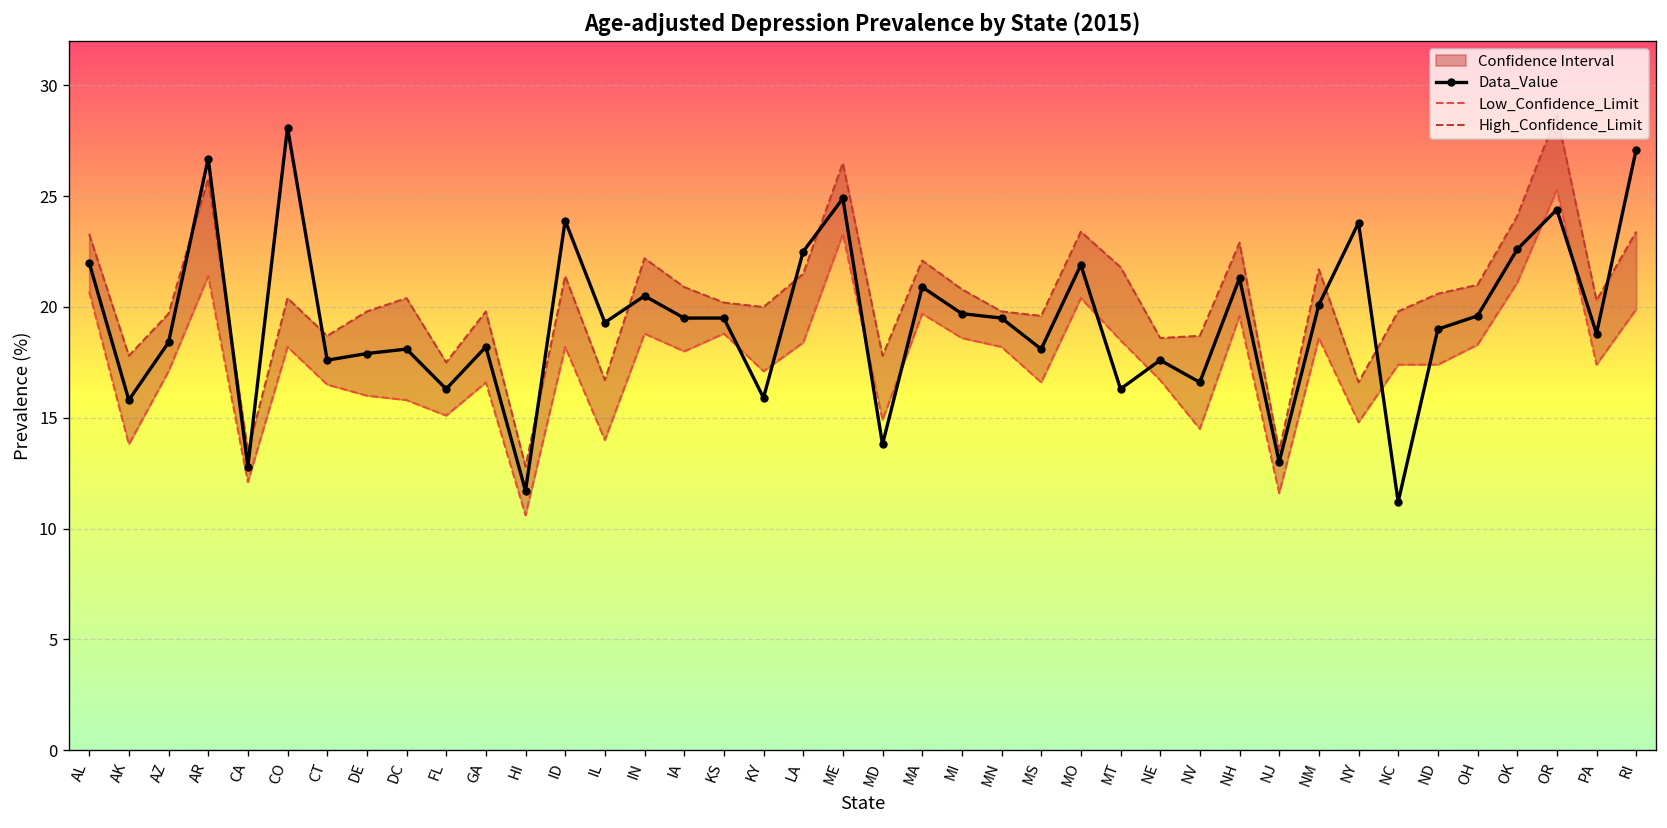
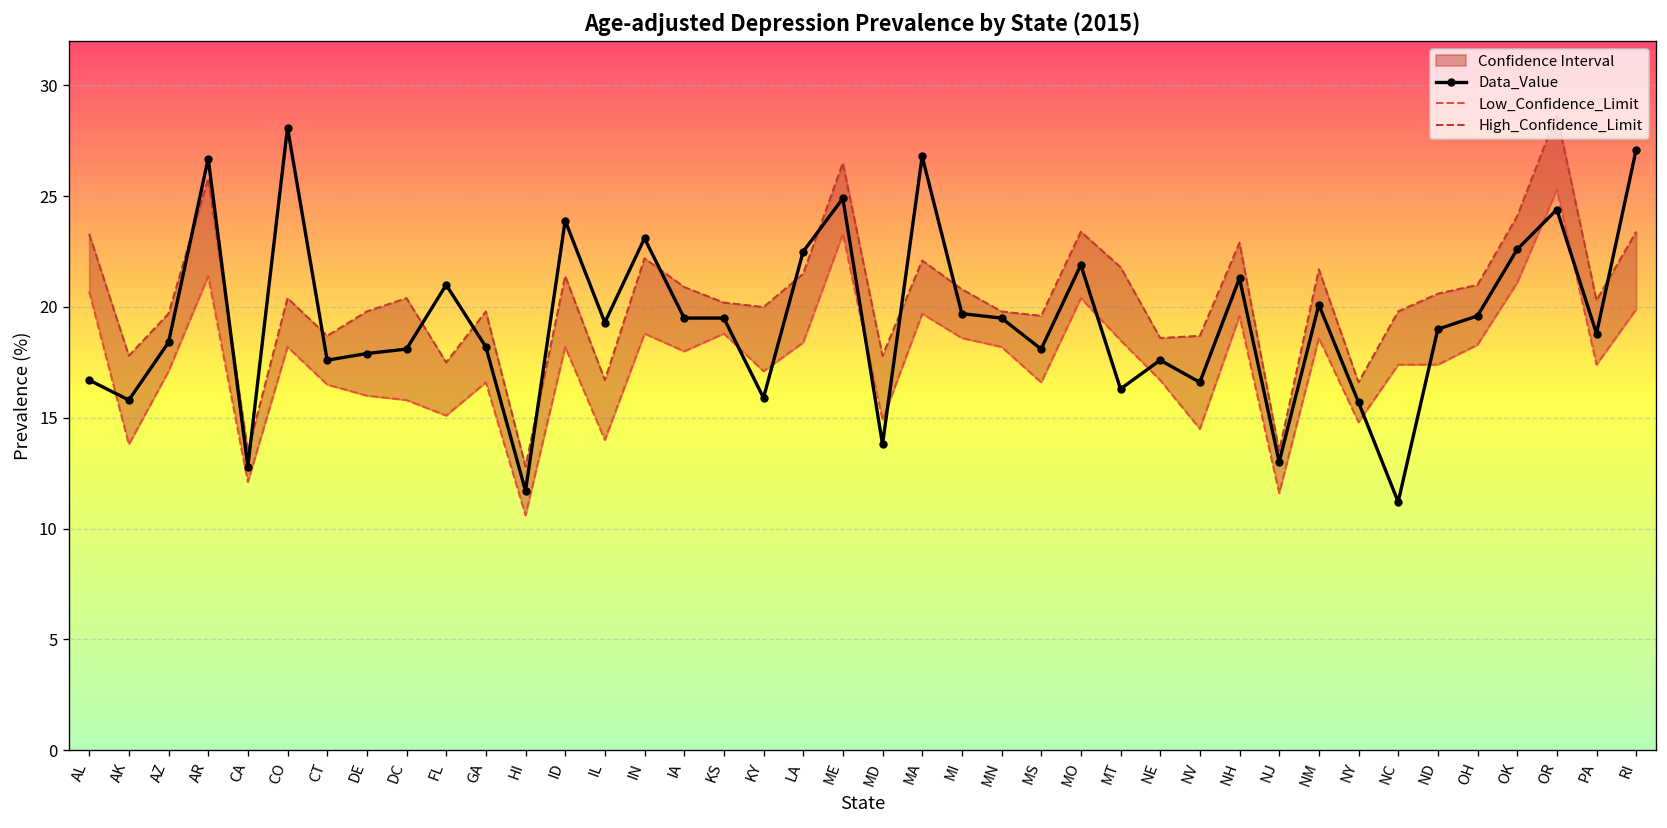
  {
    "Data_Value": {
-     "AL": 22.0,
+     "AL": 16.7,
      "AK": 15.8,
      "AZ": 18.4,
      "AR": 26.7,
      "CA": 12.8,
      "CO": 28.1,
      "CT": 17.6,
      "DE": 17.9,
      "DC": 18.1,
-     "FL": 16.3,
+     "FL": 21.0,
      "GA": 18.2,
      "HI": 11.7,
      "ID": 23.9,
      "IL": 19.3,
-     "IN": 20.5,
+     "IN": 23.1,
      "IA": 19.5,
      "KS": 19.5,
      "KY": 15.9,
      "LA": 22.5,
      "ME": 24.9,
      "MD": 13.8,
-     "MA": 20.9,
+     "MA": 26.8,
      "MI": 19.7,
      "MN": 19.5,
      "MS": 18.1,
      "MO": 21.9,
      "MT": 16.3,
      "NE": 17.6,
      "NV": 16.6,
      "NH": 21.3,
      "NJ": 13.0,
      "NM": 20.1,
-     "NY": 23.8,
+     "NY": 15.7,
      "NC": 11.2,
      "ND": 19.0,
      "OH": 19.6,
      "OK": 22.6,
      "OR": 24.4,
      "PA": 18.8,
      "RI": 27.1
    }
  }
